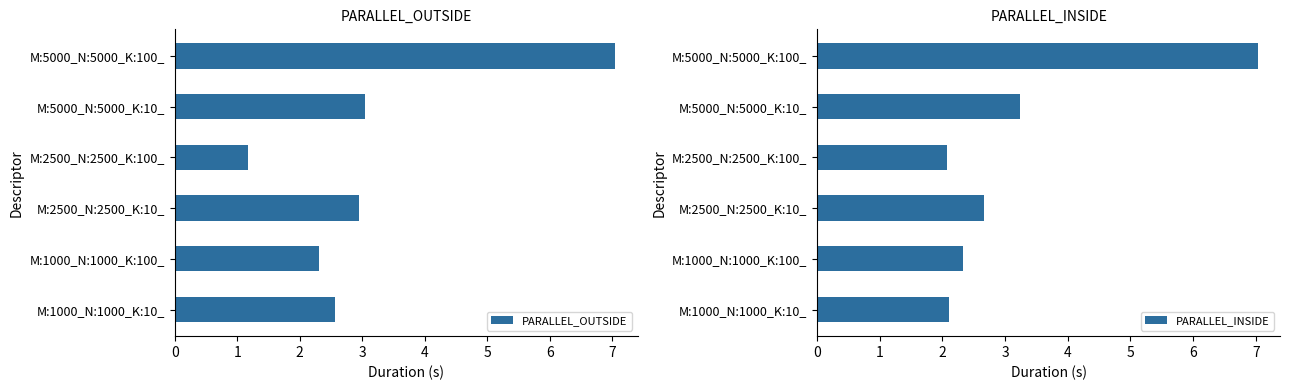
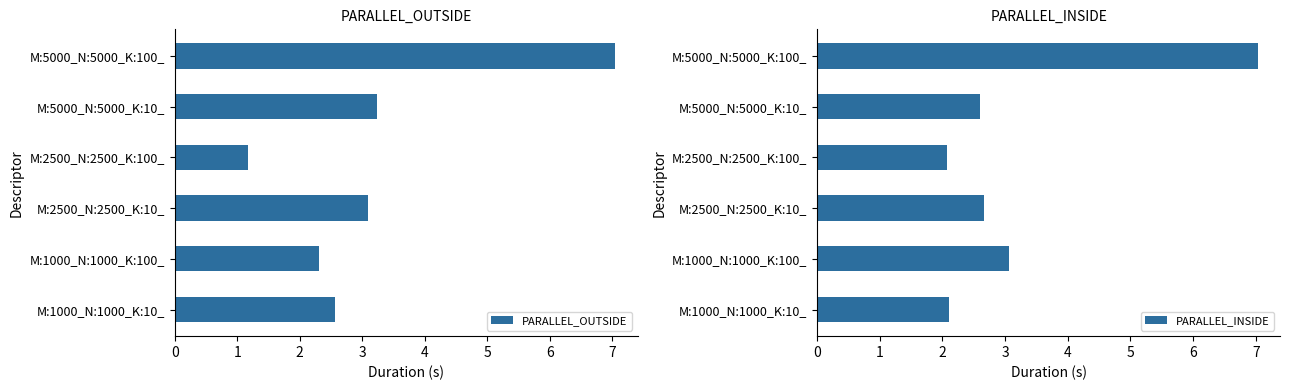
  {
    "PARALLEL_OUTSIDE": {
      "M:5000_N:5000_K:100_": 7.0,
-     "M:5000_N:5000_K:10_": 3.0,
+     "M:5000_N:5000_K:10_": 3.2,
      "M:2500_N:2500_K:100_": 1.2,
-     "M:2500_N:2500_K:10_": 2.9,
+     "M:2500_N:2500_K:10_": 3.1,
      "M:1000_N:1000_K:100_": 2.3,
      "M:1000_N:1000_K:10_": 2.6
    },
    "PARALLEL_INSIDE": {
      "M:5000_N:5000_K:100_": 7.0,
-     "M:5000_N:5000_K:10_": 3.2,
+     "M:5000_N:5000_K:10_": 2.6,
      "M:2500_N:2500_K:100_": 2.1,
      "M:2500_N:2500_K:10_": 2.7,
-     "M:1000_N:1000_K:100_": 2.3,
+     "M:1000_N:1000_K:100_": 3.1,
      "M:1000_N:1000_K:10_": 2.1
    }
  }
